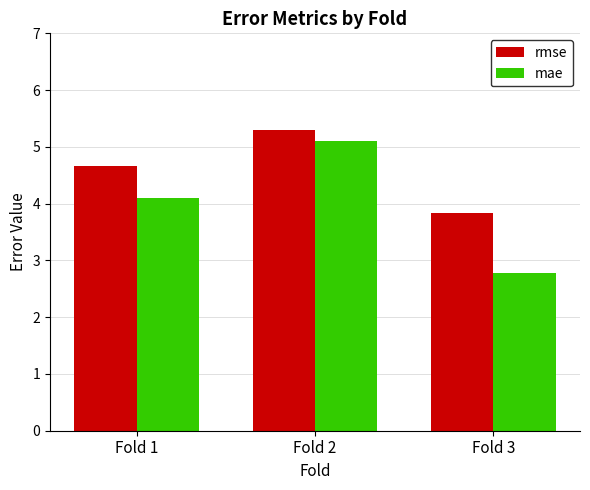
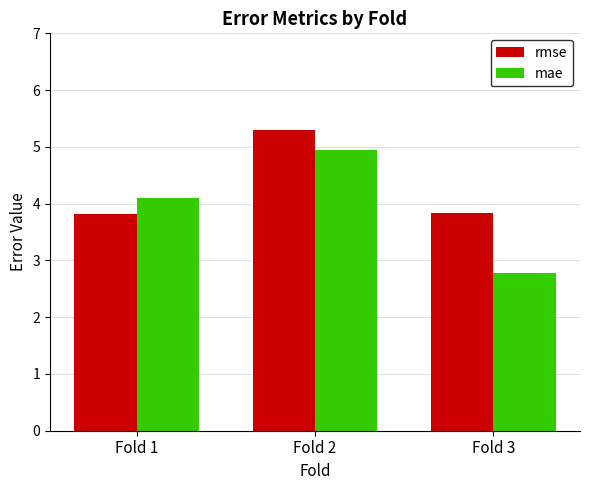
  {
    "rmse": {
-     "Fold 1": 4.7,
+     "Fold 1": 3.8,
      "Fold 2": 5.3,
      "Fold 3": 3.8
    },
    "mae": {
      "Fold 1": 4.1,
-     "Fold 2": 5.1,
+     "Fold 2": 5.0,
      "Fold 3": 2.8
    }
  }
